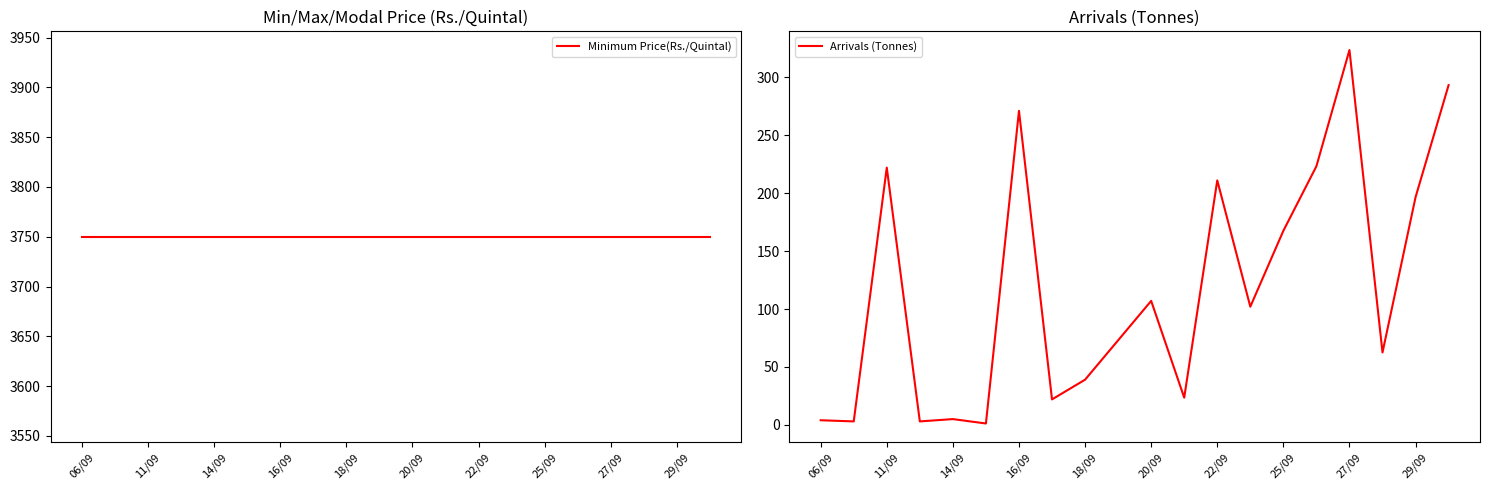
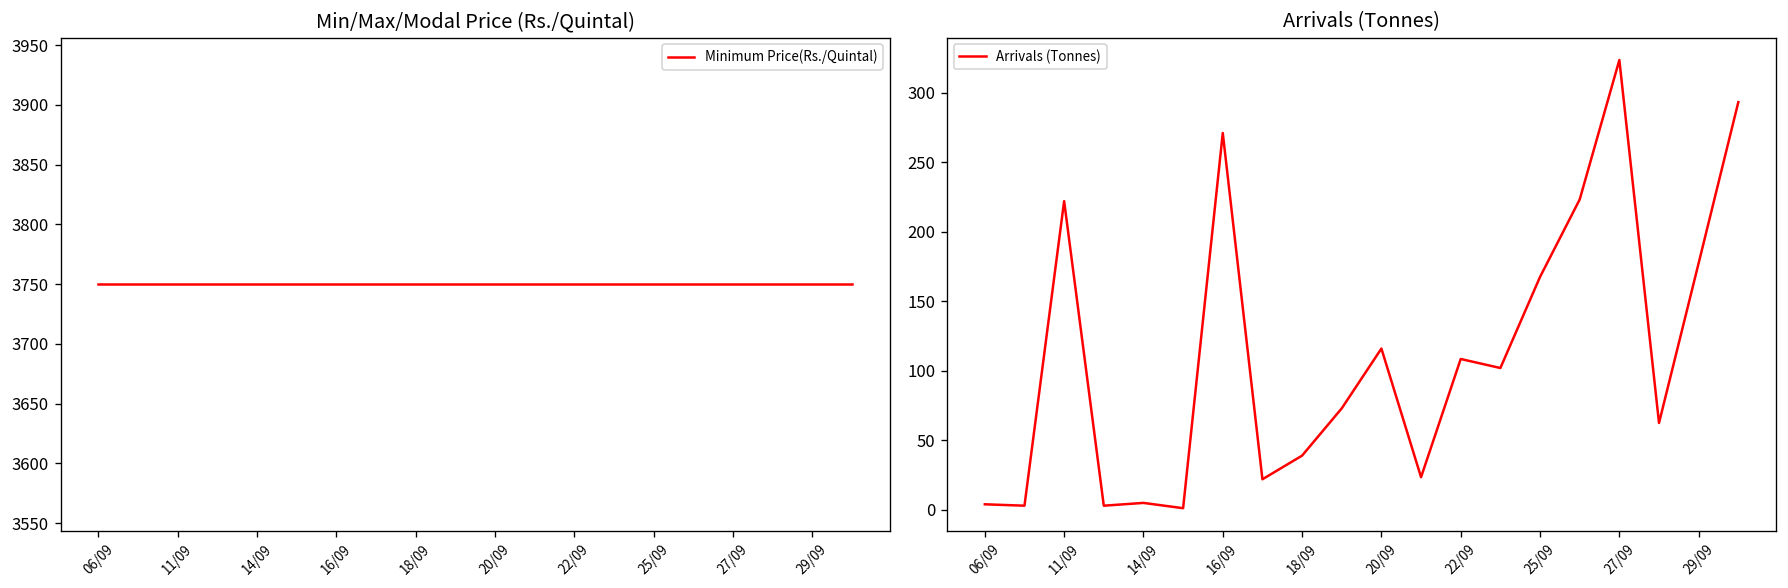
  {
    "Min/Max/Modal Price (Rs./Quintal)": {
      "06/09": 3750,
      "11/09": 3750,
      "14/09": 3750,
      "16/09": 3750,
      "18/09": 3750,
      "20/09": 3750,
      "22/09": 3750,
      "25/09": 3750,
      "27/09": 3750,
      "29/09": 3750
    },
    "Arrivals (Tonnes)": {
      "06/09": 4,
      "11/09": 222,
      "14/09": 5,
      "16/09": 271,
      "18/09": 39,
-     "20/09": 107,
-     "22/09": 211,
+     "20/09": 116,
+     "22/09": 109,
      "25/09": 168,
      "27/09": 324,
-     "29/09": 197
+     "29/09": 178
    }
  }
